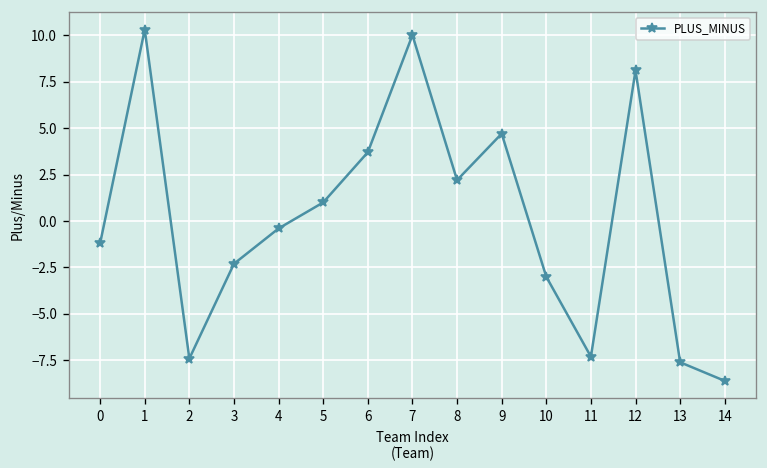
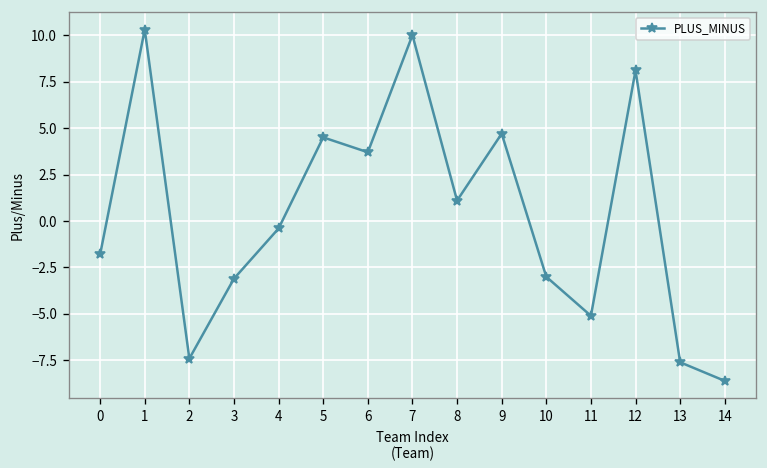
  {
-   "0": -1.2,
+   "0": -1.8,
    "1": 10.3,
    "2": -7.4,
-   "3": -2.3,
+   "3": -3.1,
    "4": -0.4,
-   "5": 1.0,
+   "5": 4.5,
    "6": 3.7,
    "7": 10.0,
-   "8": 2.2,
+   "8": 1.1,
    "9": 4.7,
    "10": -3.0,
-   "11": -7.3,
+   "11": -5.1,
    "12": 8.1,
    "13": -7.6,
    "14": -8.6
  }
